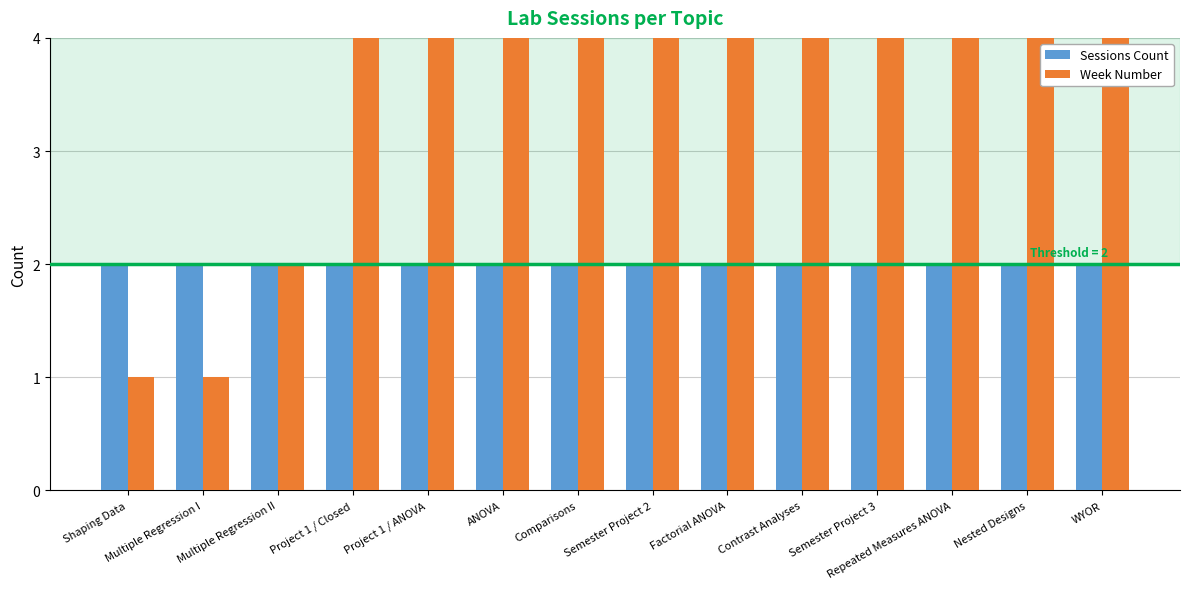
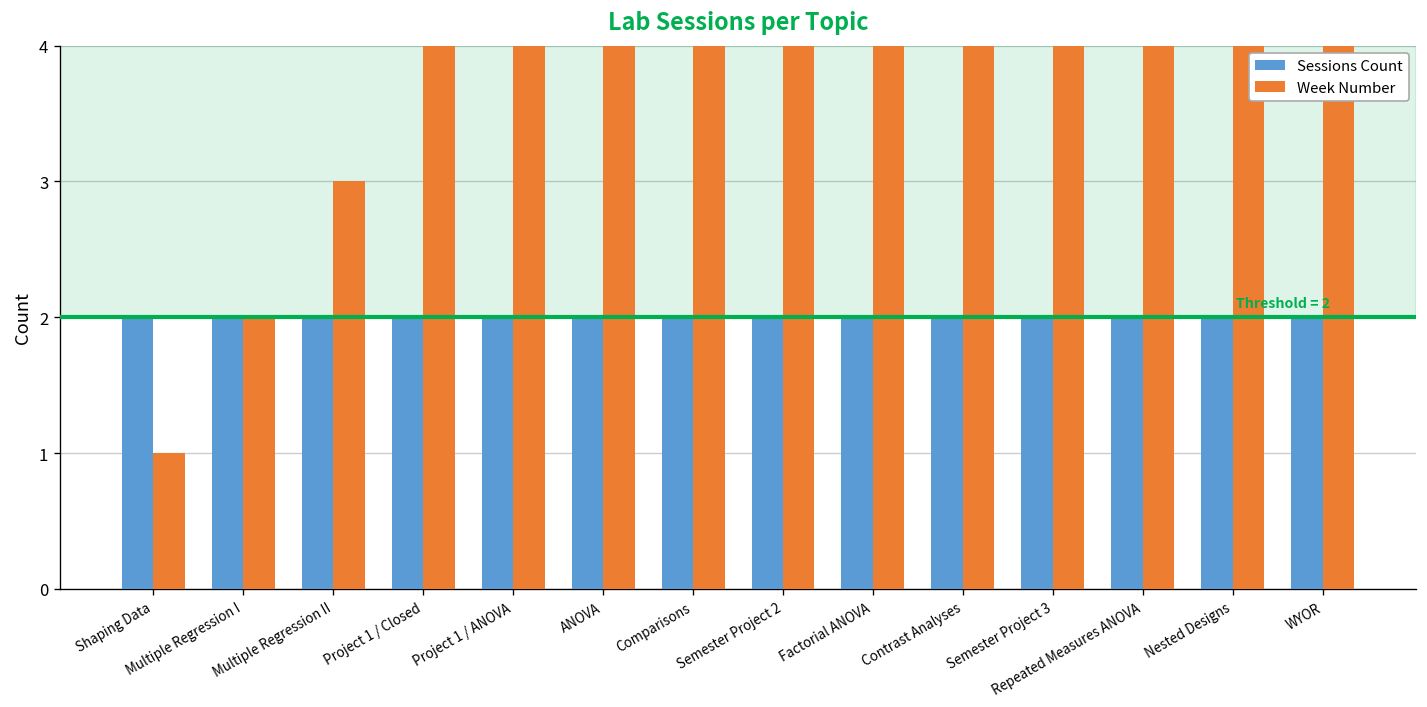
  {
    "Sessions Count": {
      "WYOR": 2
    },
    "Week Number": {
      "Shaping Data": 1,
-     "Multiple Regression I": 1,
-     "Multiple Regression II": 2,
+     "Multiple Regression I": 2,
+     "Multiple Regression II": 3,
      "Project 1 / Closed": 4
    }
  }
